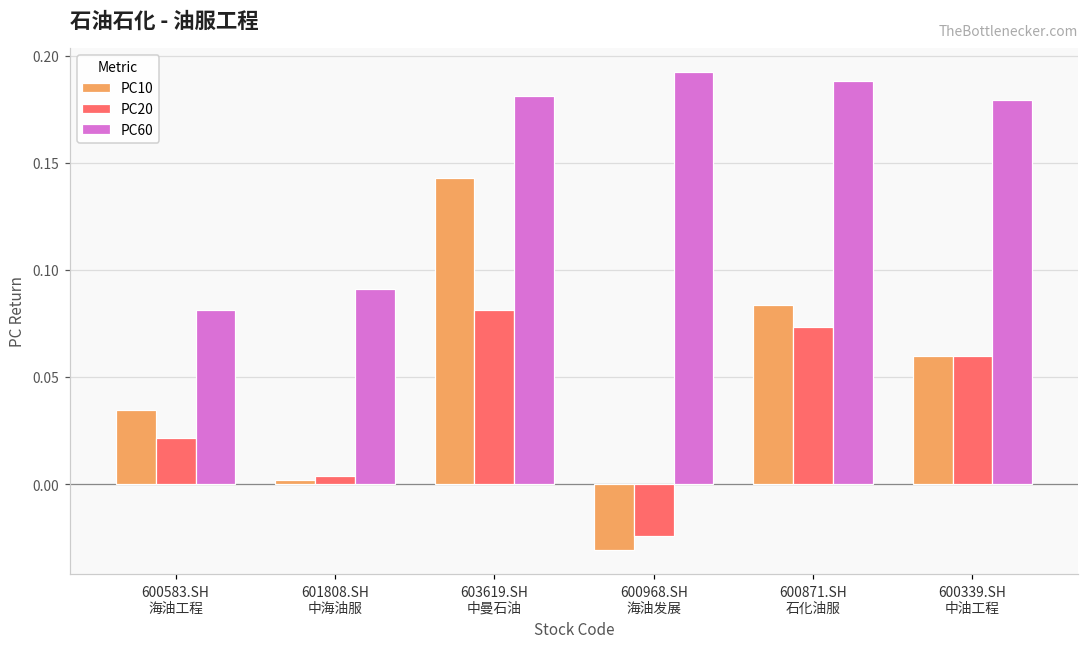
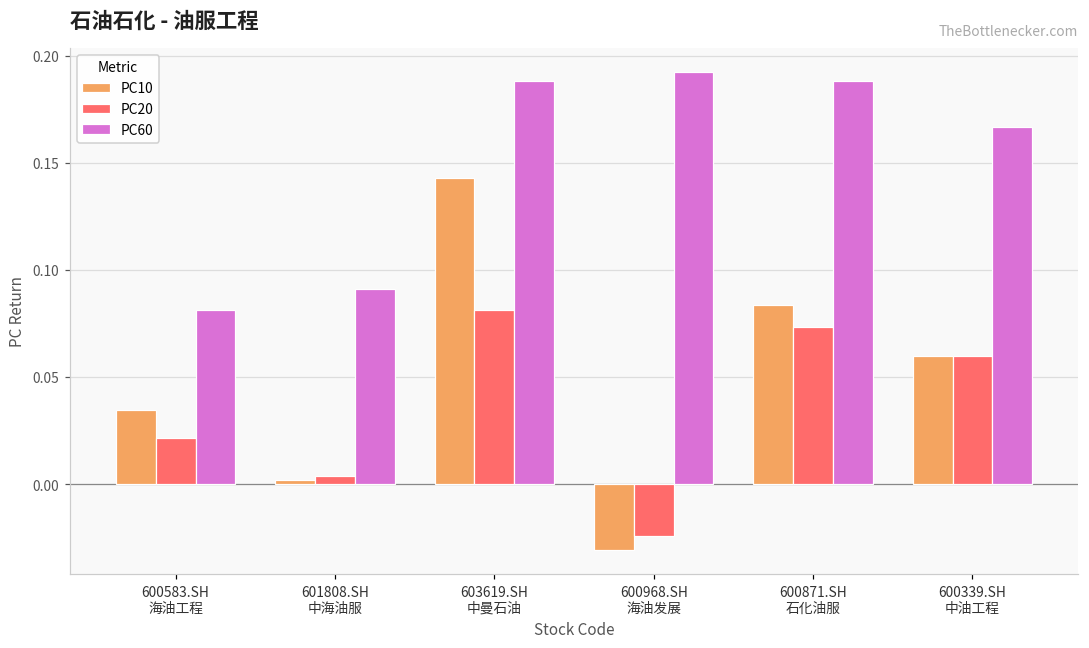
  {
    "PC60": {
      "600583.SH 海油工程": 0.081,
      "601808.SH 中海油服": 0.091,
-     "603619.SH 中曼石油": 0.181,
+     "603619.SH 中曼石油": 0.188,
      "600968.SH 海油发展": 0.192,
      "600871.SH 石化油服": 0.188,
-     "600339.SH 中油工程": 0.179
+     "600339.SH 中油工程": 0.167
    }
  }
